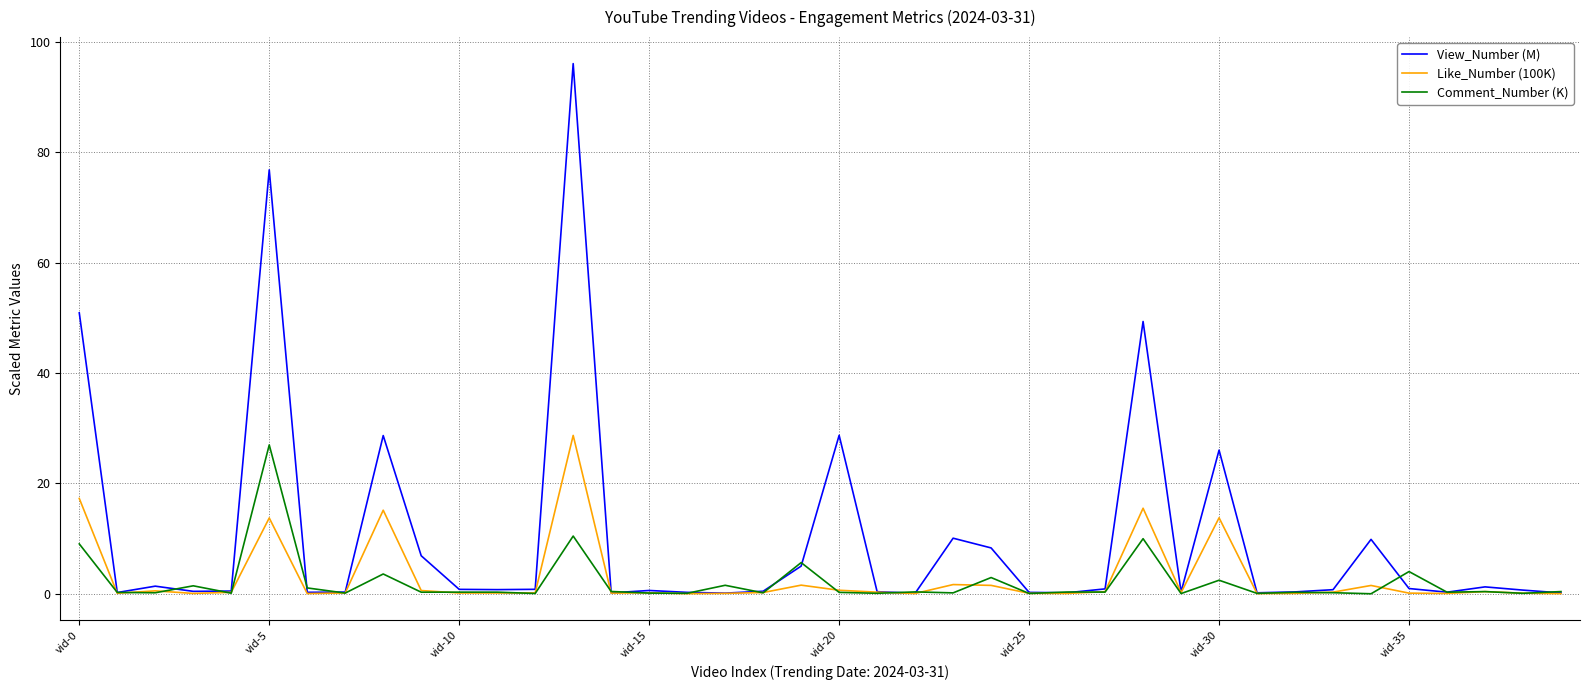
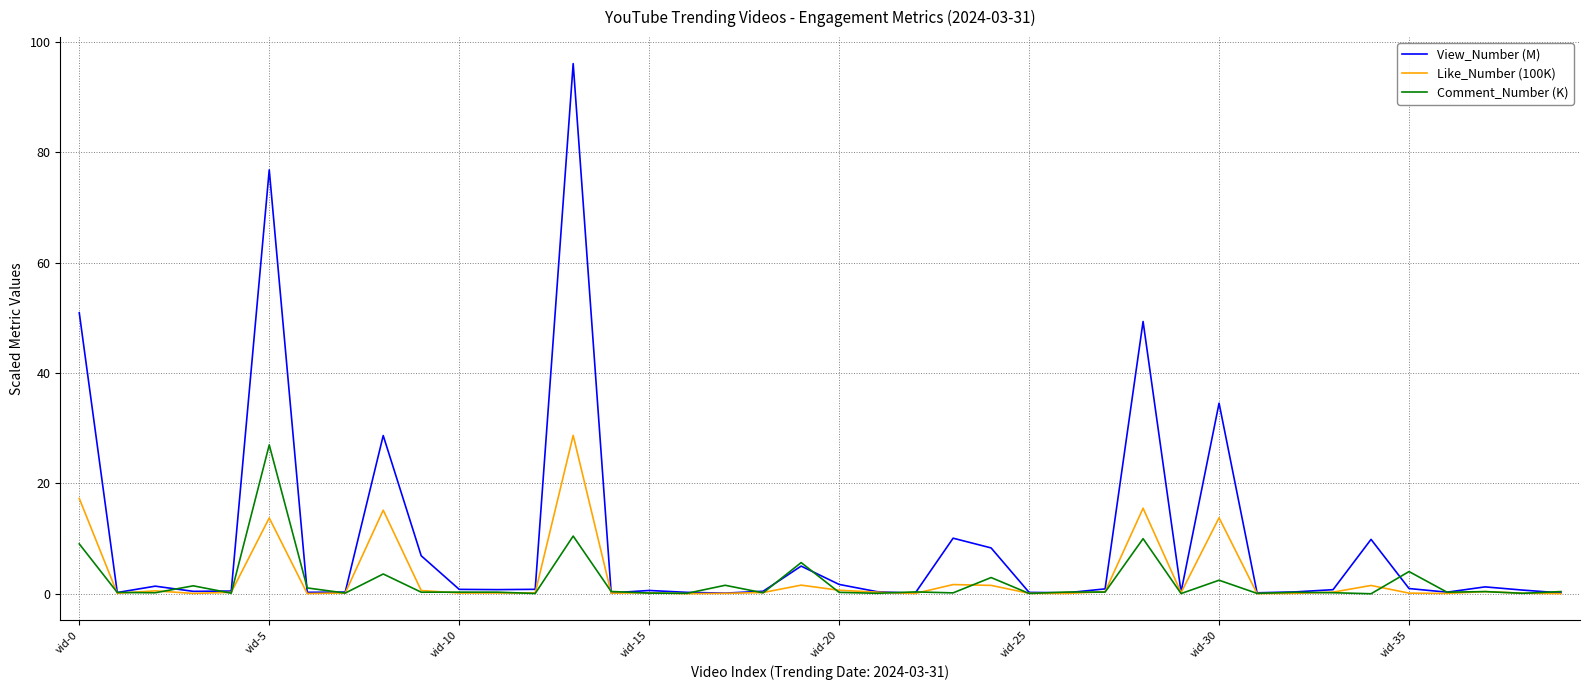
  {
    "View_Number (M)": {
      "vid-0": 51,
      "vid-5": 77,
      "vid-10": 1,
-     "vid-20": 29,
-     "vid-30": 26,
+     "vid-20": 2,
+     "vid-30": 35,
      "vid-35": 1
    },
    "Like_Number (100K)": {
      "vid-0": 17,
      "vid-5": 14,
      "vid-30": 14,
      "vid-35": 0
    },
    "Comment_Number (K)": {
      "vid-0": 9,
      "vid-5": 27,
      "vid-30": 2,
      "vid-35": 4
    }
  }
